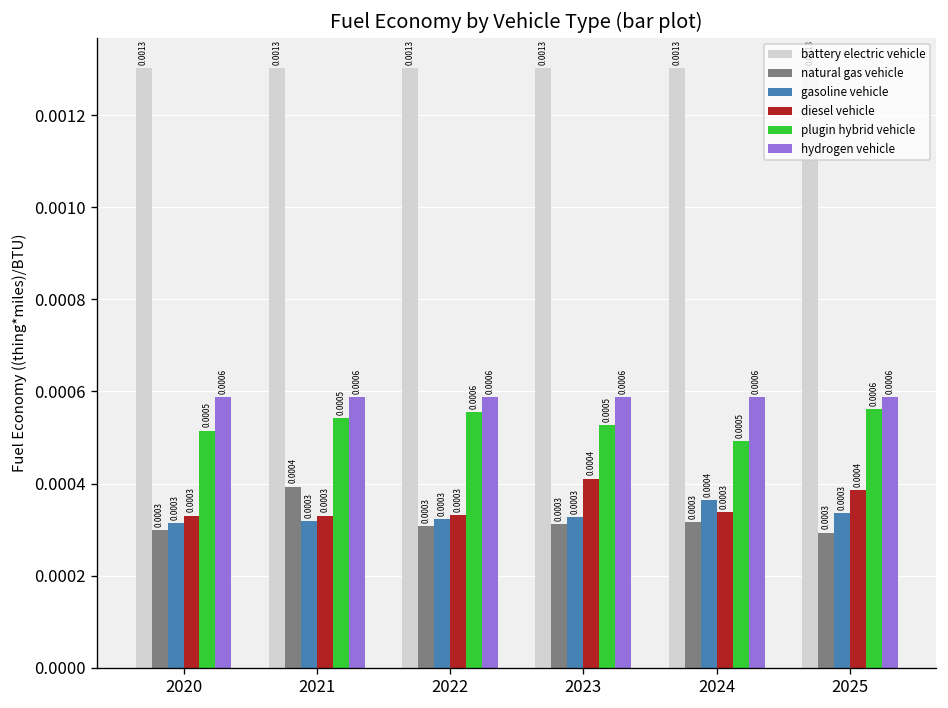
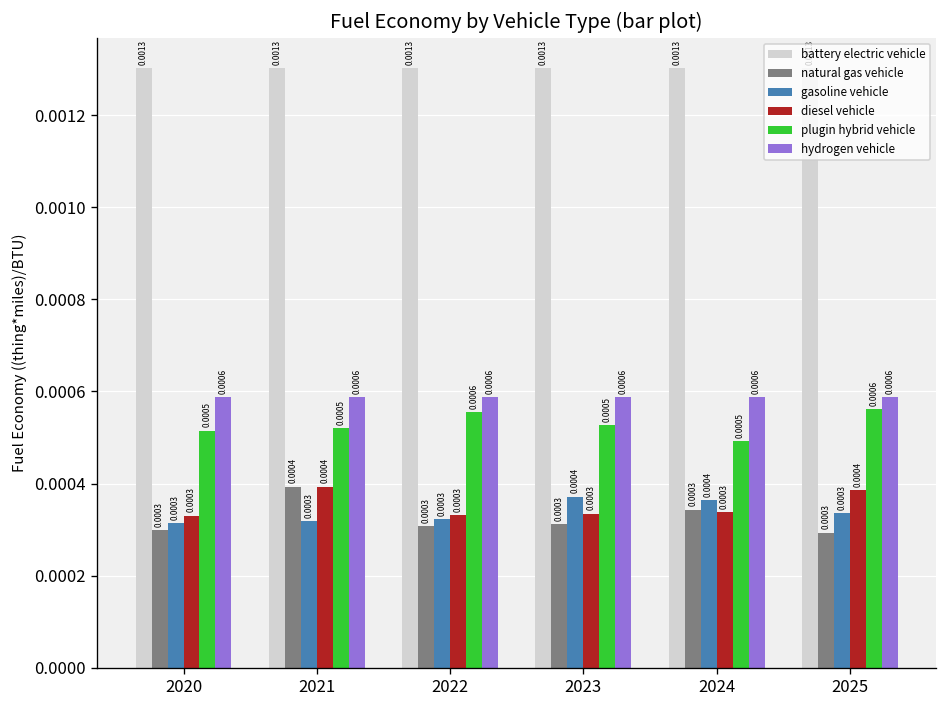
  {
    "battery electric vehicle": {
      "2020": 0.0013,
      "2021": 0.0013,
      "2022": 0.0013,
      "2023": 0.0013,
      "2024": 0.0013
    },
    "natural gas vehicle": {
-     "2024": 0.00032
+     "2024": 0.00034
    },
    "gasoline vehicle": {
      "2020": 0.0003,
      "2021": 0.0003,
      "2022": 0.0003,
-     "2023": 0.0003,
+     "2023": 0.0004,
      "2024": 0.0004,
      "2025": 0.0003
    },
    "diesel vehicle": {
      "2020": 0.0003,
-     "2021": 0.0003,
+     "2021": 0.0004,
      "2022": 0.0003,
-     "2023": 0.0004,
+     "2023": 0.0003,
      "2024": 0.0003,
      "2025": 0.0004
    },
    "plugin hybrid vehicle": {
-     "2021": 0.00054
+     "2021": 0.00052
    },
    "hydrogen vehicle": {
      "2020": 0.0006,
      "2021": 0.0006,
      "2022": 0.0006,
      "2023": 0.0006,
      "2024": 0.0006,
      "2025": 0.0006
    }
  }
